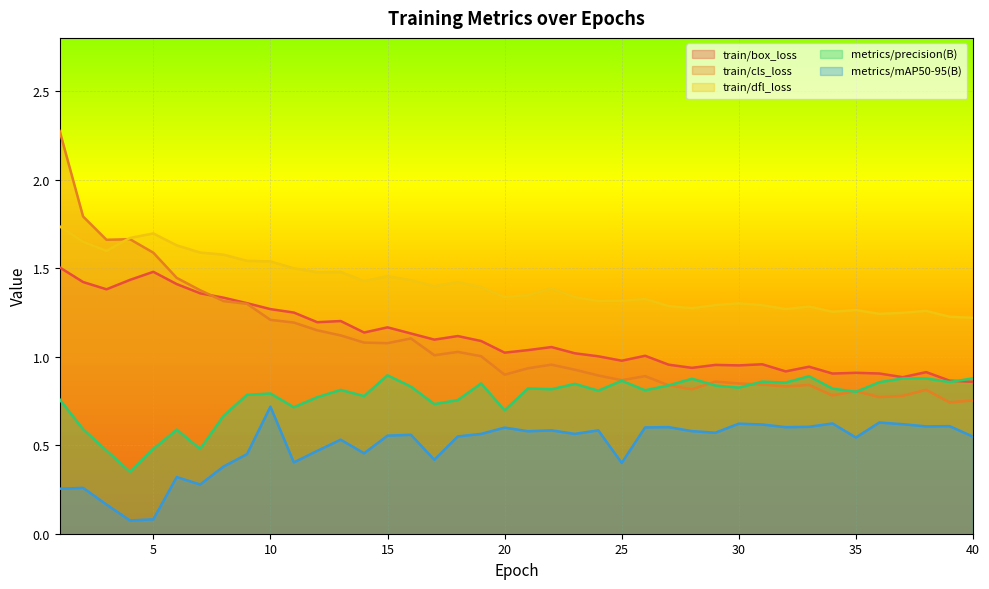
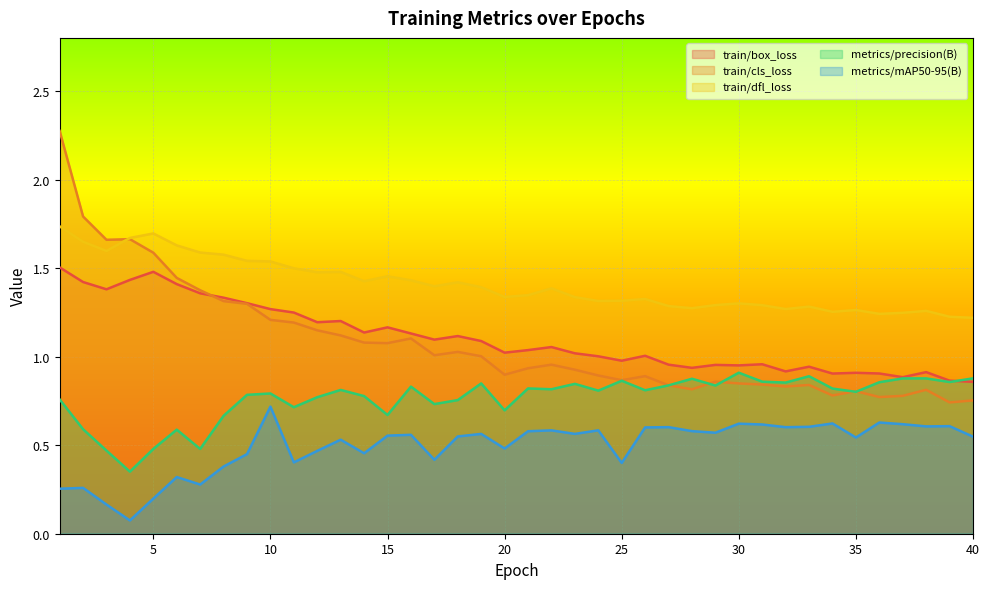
  {
    "metrics/precision(B)": {
      "5": 0.48,
      "10": 0.79,
-     "15": 0.89,
+     "15": 0.67,
      "20": 0.70,
-     "30": 0.83,
+     "30": 0.91,
      "40": 0.88
    },
    "metrics/mAP50-95(B)": {
-     "5": 0.08,
+     "5": 0.20,
      "10": 0.72,
      "15": 0.55,
-     "20": 0.60,
+     "20": 0.48,
      "25": 0.40,
      "30": 0.62,
      "35": 0.54,
      "40": 0.55
    }
  }
